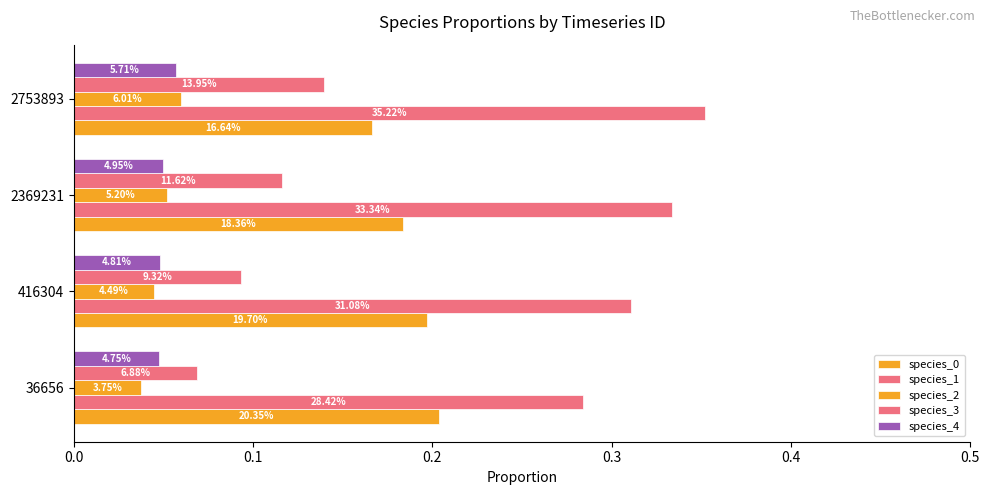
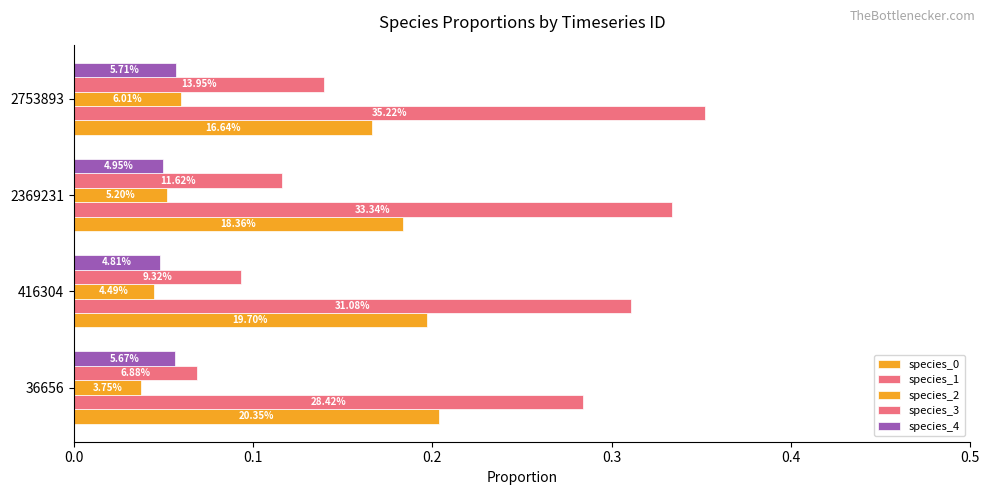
  {
    "species_4": {
      "2753893": "5.71%",
      "2369231": "4.95%",
      "416304": "4.81%",
-     "36656": "4.75%"
+     "36656": "5.67%"
    }
  }
